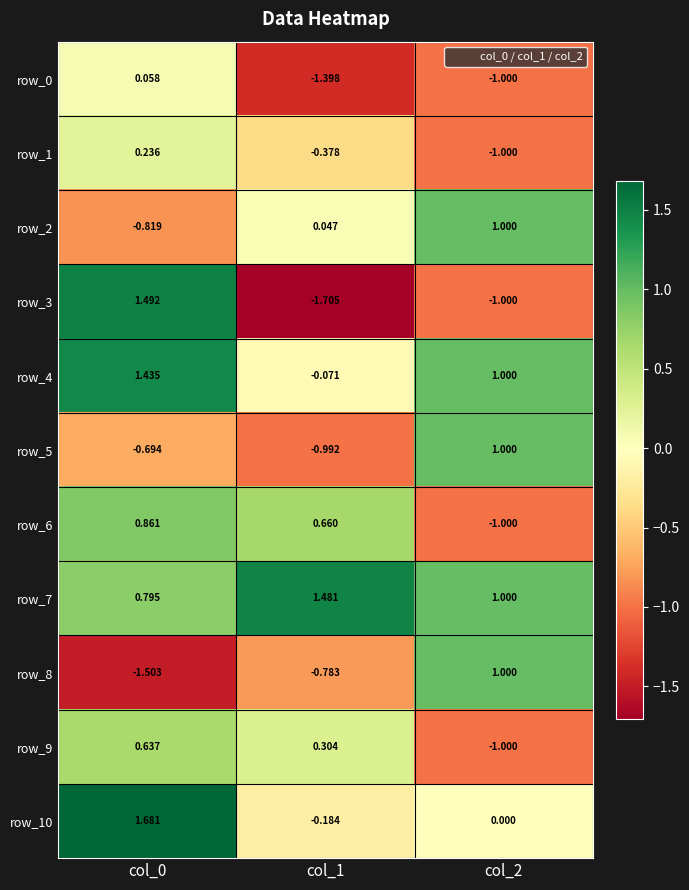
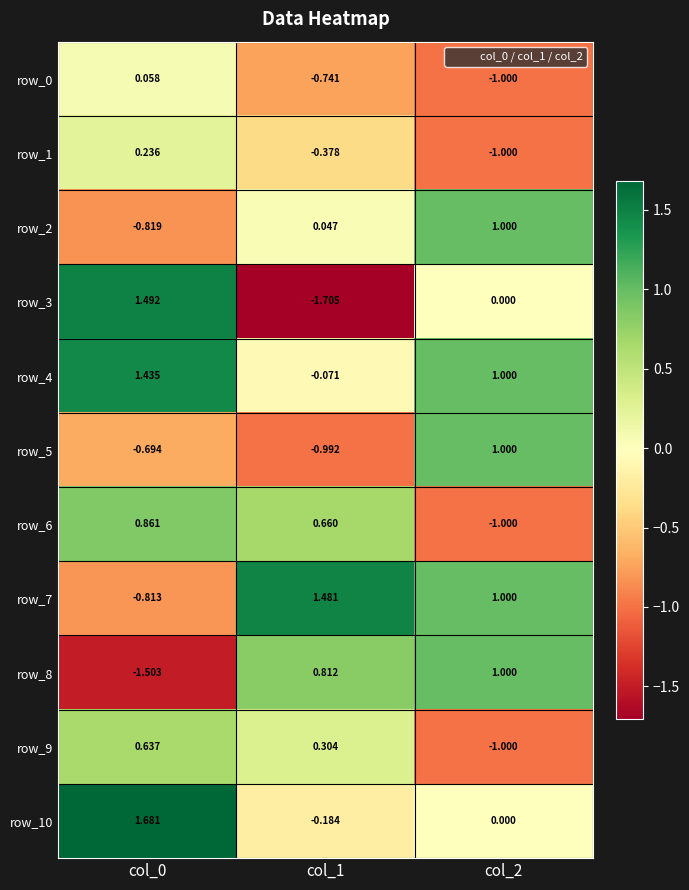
  {
    "row_0": {
      "col_0": 0.058,
-     "col_1": -1.398,
+     "col_1": -0.741,
      "col_2": -1.000
    },
    "row_1": {
      "col_0": 0.236,
      "col_1": -0.378,
      "col_2": -1.000
    },
    "row_2": {
      "col_0": -0.819,
      "col_1": 0.047,
      "col_2": 1.000
    },
    "row_3": {
      "col_0": 1.492,
      "col_1": -1.705,
-     "col_2": -1.000
+     "col_2": 0.000
    },
    "row_4": {
      "col_0": 1.435,
      "col_1": -0.071,
      "col_2": 1.000
    },
    "row_5": {
      "col_0": -0.694,
      "col_1": -0.992,
      "col_2": 1.000
    },
    "row_6": {
      "col_0": 0.861,
      "col_1": 0.660,
      "col_2": -1.000
    },
    "row_7": {
-     "col_0": 0.795,
+     "col_0": -0.813,
      "col_1": 1.481,
      "col_2": 1.000
    },
    "row_8": {
      "col_0": -1.503,
-     "col_1": -0.783,
+     "col_1": 0.812,
      "col_2": 1.000
    },
    "row_9": {
      "col_0": 0.637,
      "col_1": 0.304,
      "col_2": -1.000
    },
    "row_10": {
      "col_0": 1.681,
      "col_1": -0.184,
      "col_2": 0.000
    }
  }
